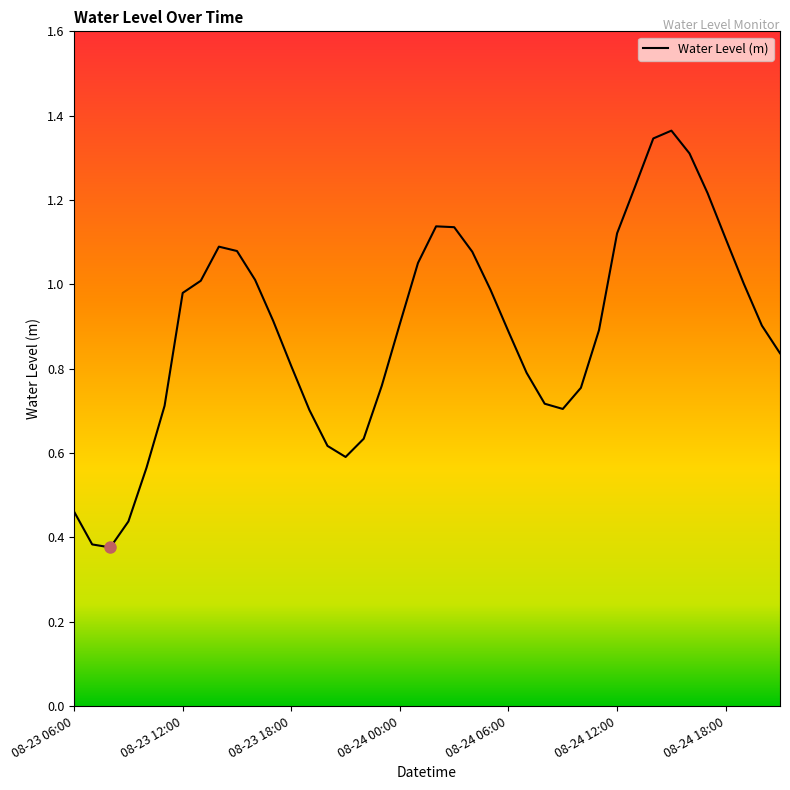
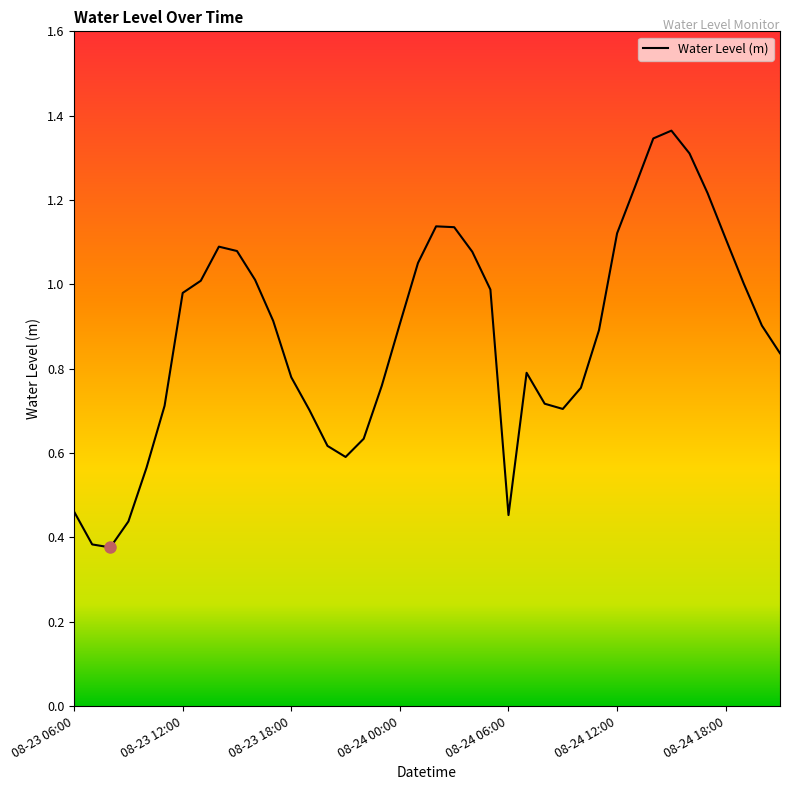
  {
    "Water Level (m)": {
      "08-23 06:00": 0.46,
      "08-23 12:00": 0.98,
-     "08-23 18:00": 0.81,
+     "08-23 18:00": 0.78,
      "08-24 00:00": 0.91,
-     "08-24 06:00": 0.89,
+     "08-24 06:00": 0.45,
      "08-24 12:00": 1.12,
      "08-24 18:00": 1.11
    }
  }
